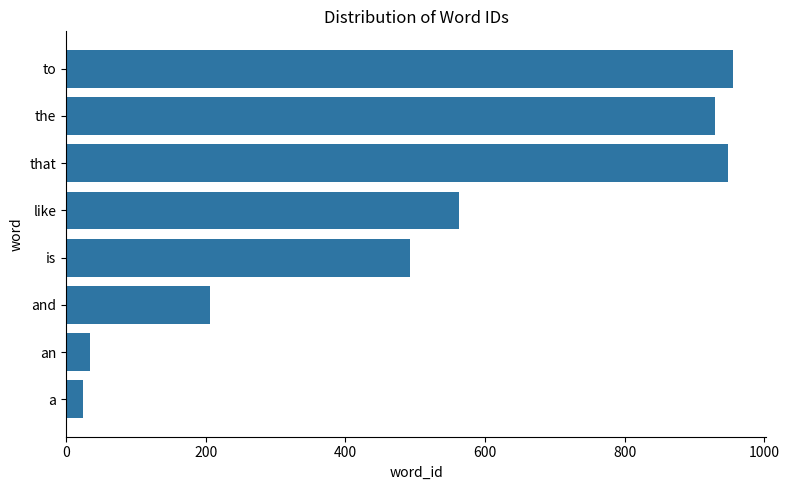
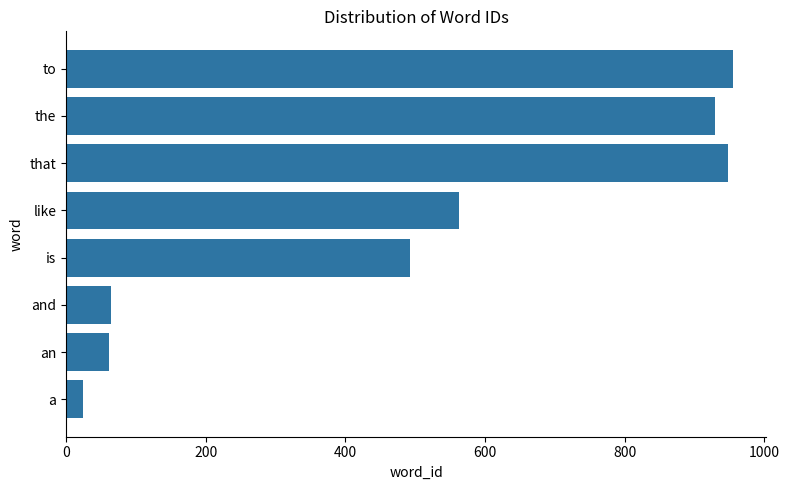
  {
    "to": 960,
    "the": 930,
    "that": 950,
    "like": 560,
    "is": 490,
-   "and": 210,
-   "an": 30,
+   "and": 60,
+   "an": 60,
    "a": 30
  }
